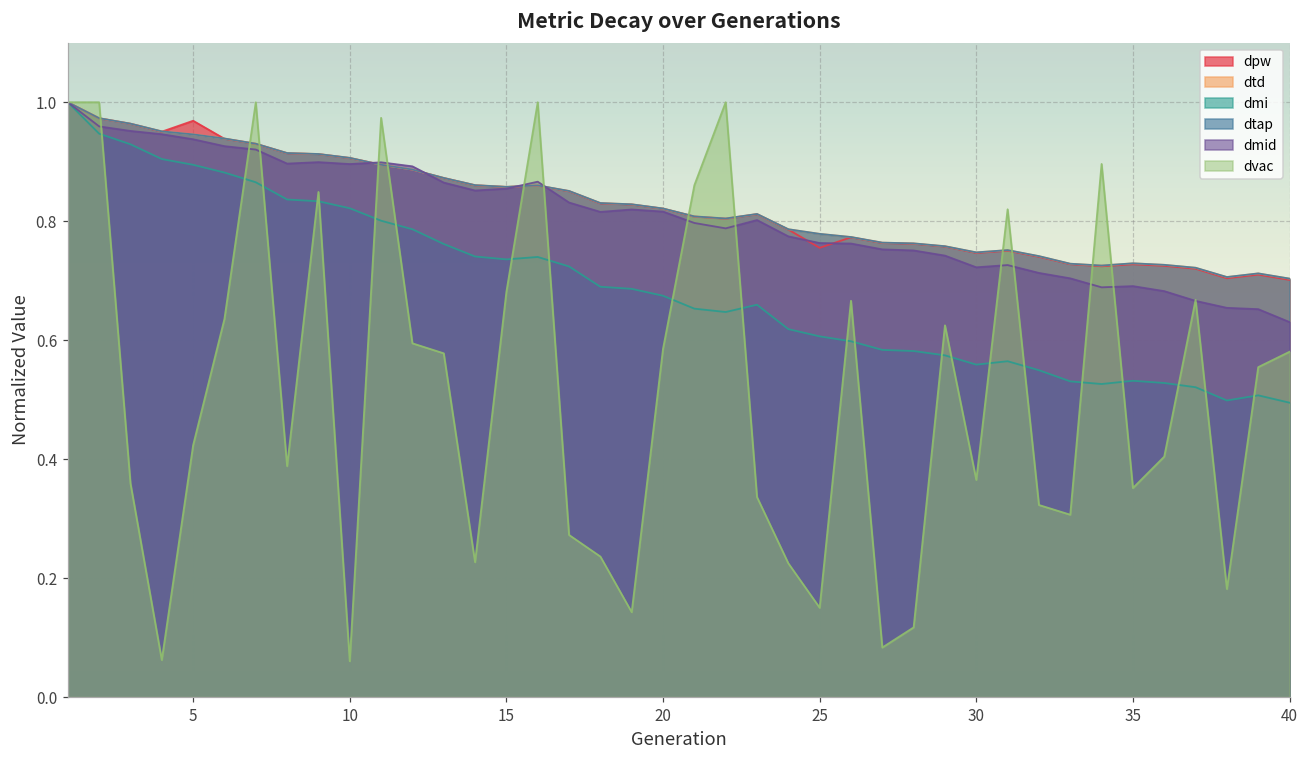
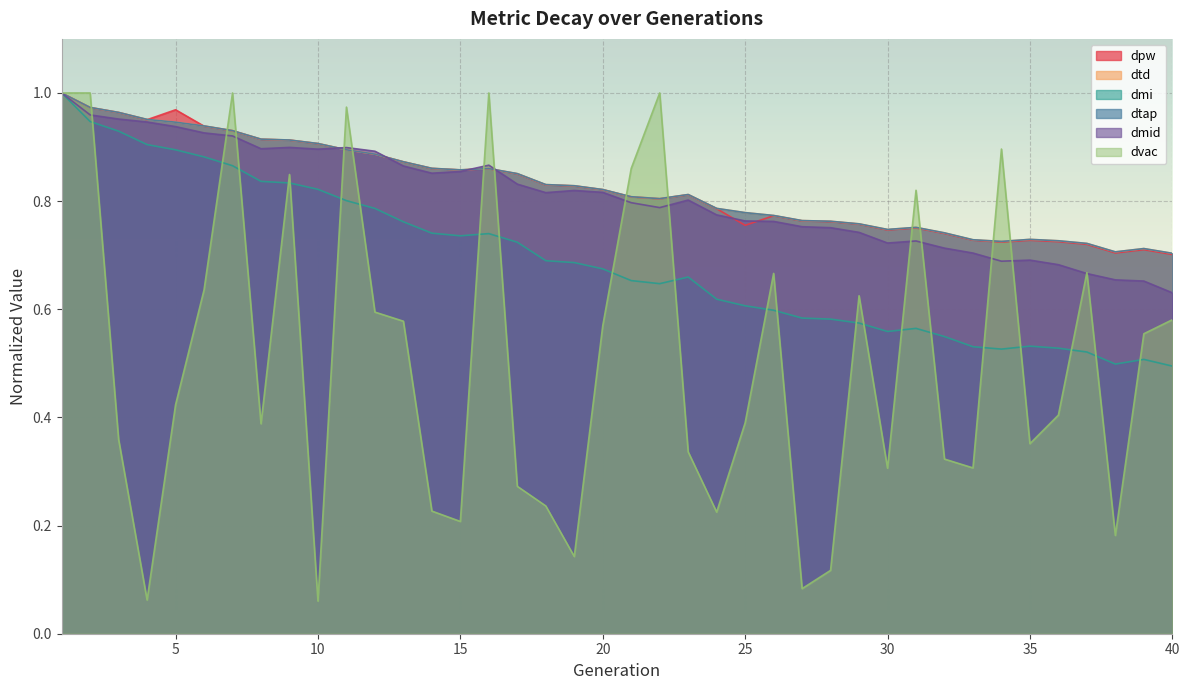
  {
    "dpw": {
      "5": 0.97,
      "25": 0.76
    },
    "dvac": {
      "5": 0.42,
      "10": 0.06,
-     "15": 0.68,
-     "20": 0.59,
-     "25": 0.15,
-     "30": 0.37,
+     "15": 0.21,
+     "20": 0.57,
+     "25": 0.39,
+     "30": 0.31,
      "35": 0.35,
      "40": 0.58
    }
  }
